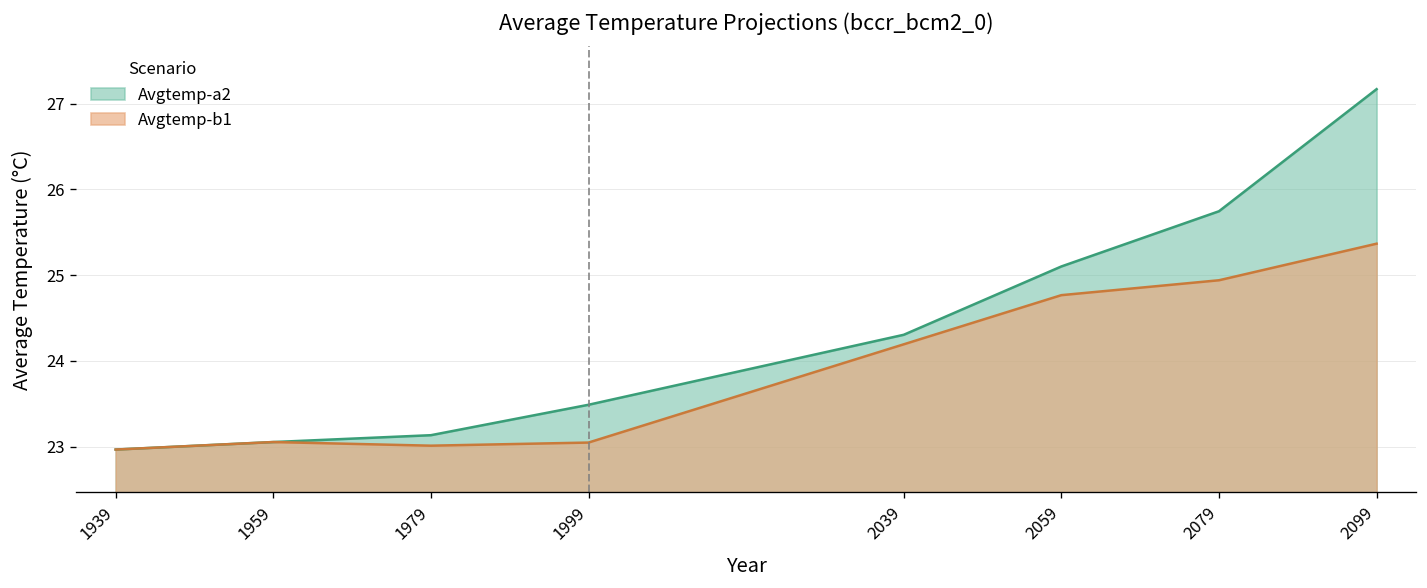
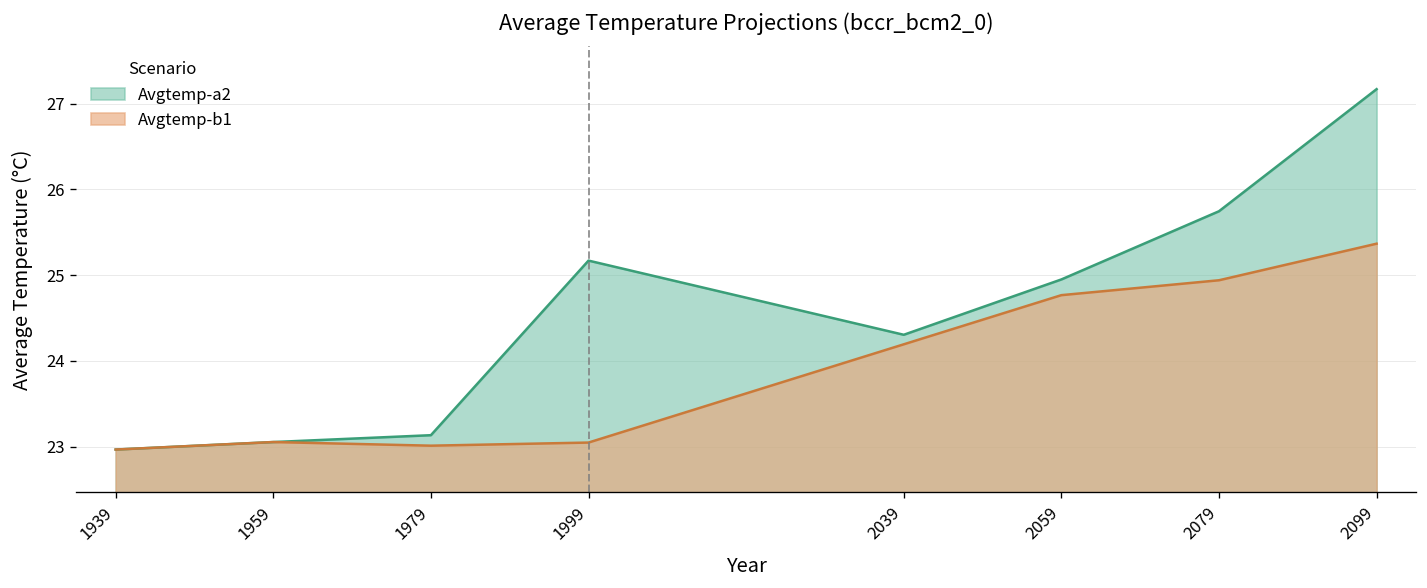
  {
    "Avgtemp-a2": {
      "1979": 23.1,
-     "1999": 23.5,
+     "1999": 25.2,
      "2039": 24.3,
-     "2059": 25.1,
+     "2059": 24.9,
      "2079": 25.7,
      "2099": 27.2
    },
    "Avgtemp-b1": {
      "1979": 23.0,
      "1999": 23.0,
      "2039": 24.2,
      "2059": 24.8,
      "2079": 24.9,
      "2099": 25.4
    }
  }
